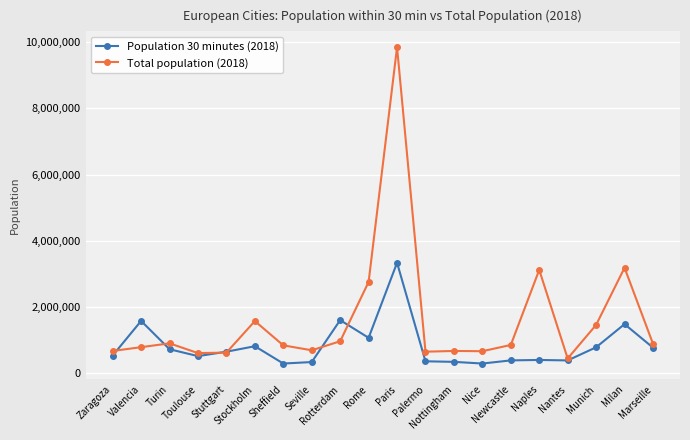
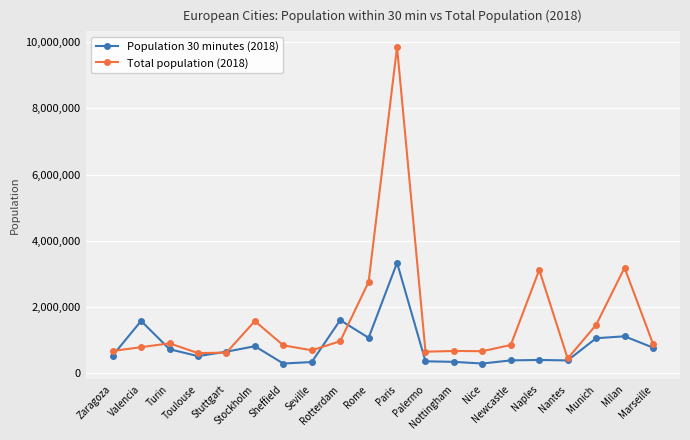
  {
    "Population 30 minutes (2018)": {
      "Zaragoza": "500,000",
      "Valencia": "1,600,000",
      "Turin": "700,000",
      "Toulouse": "500,000",
      "Stockholm": "800,000",
      "Sheffield": "300,000",
      "Seville": "300,000",
      "Rotterdam": "1,600,000",
      "Rome": "1,100,000",
      "Paris": "3,300,000",
      "Palermo": "400,000",
      "Nottingham": "300,000",
      "Nice": "300,000",
      "Newcastle": "400,000",
      "Naples": "400,000",
-     "Munich": "800,000",
-     "Milan": "1,500,000",
+     "Munich": "1,100,000",
+     "Milan": "1,100,000",
      "Marseille": "800,000"
    },
    "Total population (2018)": {
      "Zaragoza": "700,000",
      "Valencia": "800,000",
      "Turin": "900,000",
      "Toulouse": "600,000",
      "Stockholm": "1,600,000",
      "Sheffield": "800,000",
      "Seville": "700,000",
      "Rotterdam": "1,000,000",
      "Rome": "2,800,000",
      "Paris": "9,800,000",
      "Palermo": "700,000",
      "Nottingham": "700,000",
      "Nice": "700,000",
      "Newcastle": "900,000",
      "Naples": "3,100,000",
      "Munich": "1,500,000",
      "Milan": "3,200,000",
      "Marseille": "900,000"
    }
  }
